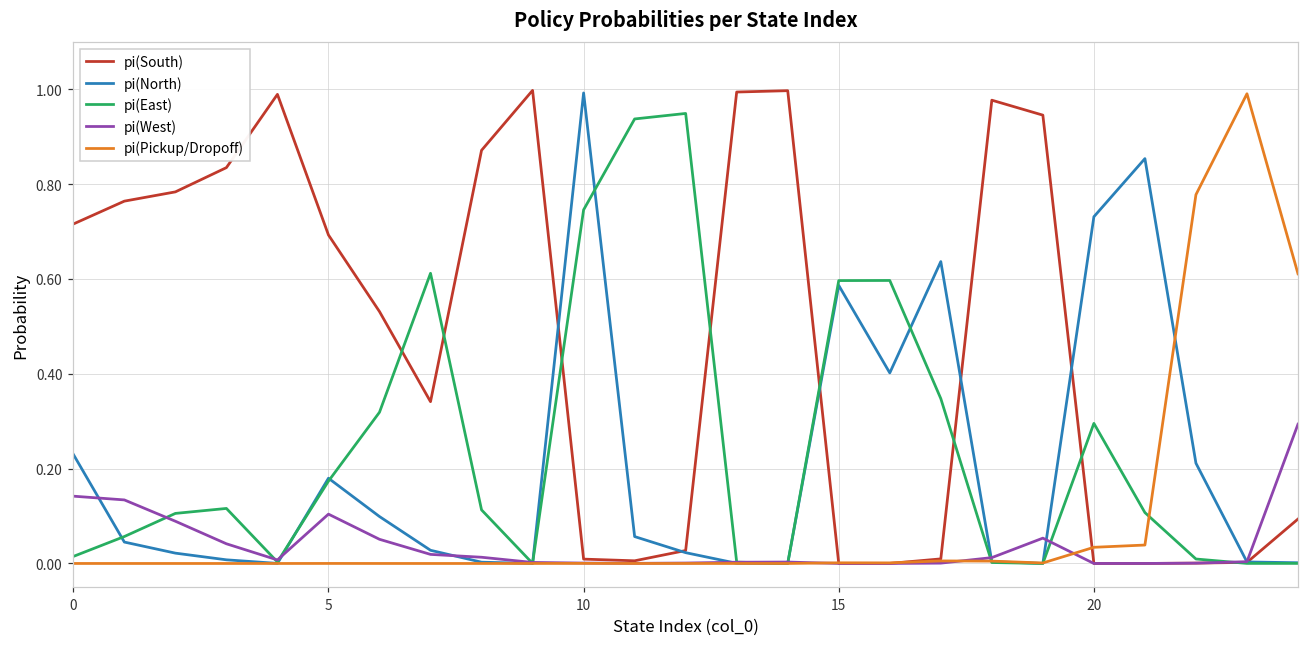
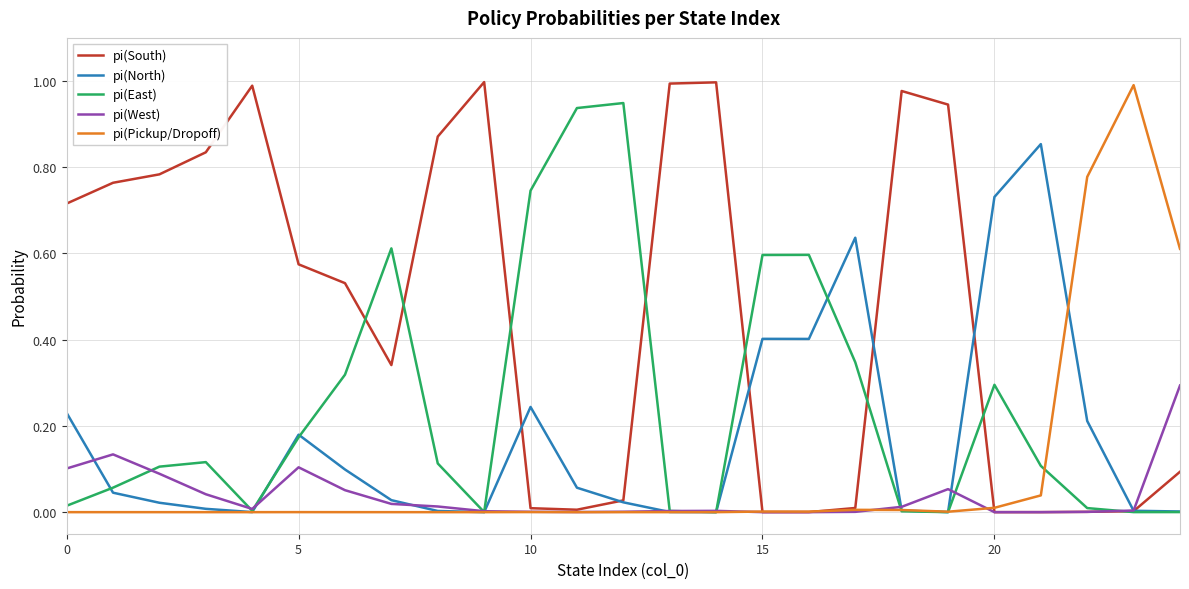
  {
    "pi(South)": {
      "0": 0.72,
-     "5": 0.69,
+     "5": 0.57,
      "10": 0.01
    },
    "pi(North)": {
      "0": 0.23,
      "5": 0.18,
-     "10": 0.99,
-     "15": 0.59,
+     "10": 0.24,
+     "15": 0.40,
      "20": 0.73
    },
    "pi(East)": {
      "0": 0.01,
      "5": 0.17,
      "10": 0.75,
      "15": 0.60,
      "20": 0.30
    },
    "pi(West)": {
-     "0": 0.14,
+     "0": 0.10,
      "5": 0.10
    },
    "pi(Pickup/Dropoff)": {
      "0": 0.00,
      "5": 0.00,
-     "20": 0.03
+     "20": 0.01
    }
  }
